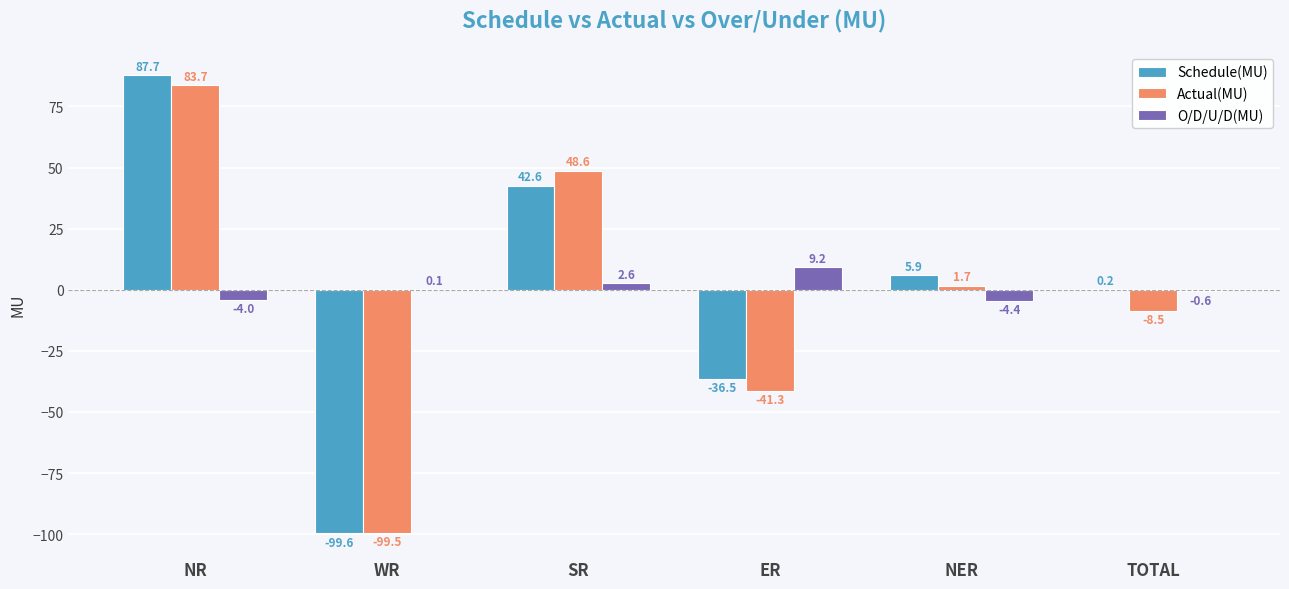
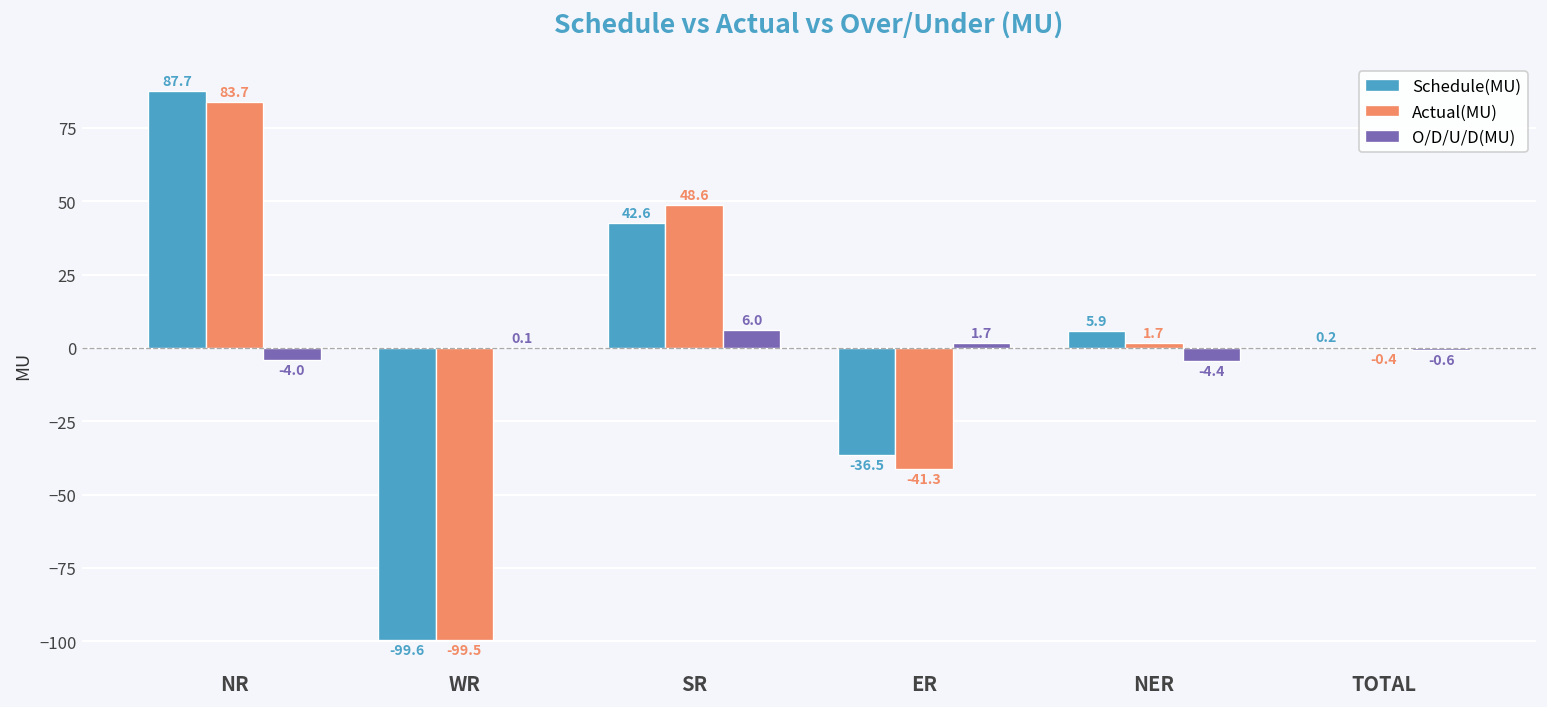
  {
    "Schedule(MU)": {
      "NR": 87.7,
      "WR": -99.6,
      "SR": 42.6,
      "ER": -36.5,
      "NER": 5.9,
      "TOTAL": 0.2
    },
    "Actual(MU)": {
      "NR": 83.7,
      "WR": -99.5,
      "SR": 48.6,
      "ER": -41.3,
      "NER": 1.7,
-     "TOTAL": -8.5
+     "TOTAL": -0.4
    },
    "O/D/U/D(MU)": {
      "NR": -4.0,
      "WR": 0.1,
-     "SR": 2.6,
-     "ER": 9.2,
+     "SR": 6.0,
+     "ER": 1.7,
      "NER": -4.4,
      "TOTAL": -0.6
    }
  }
